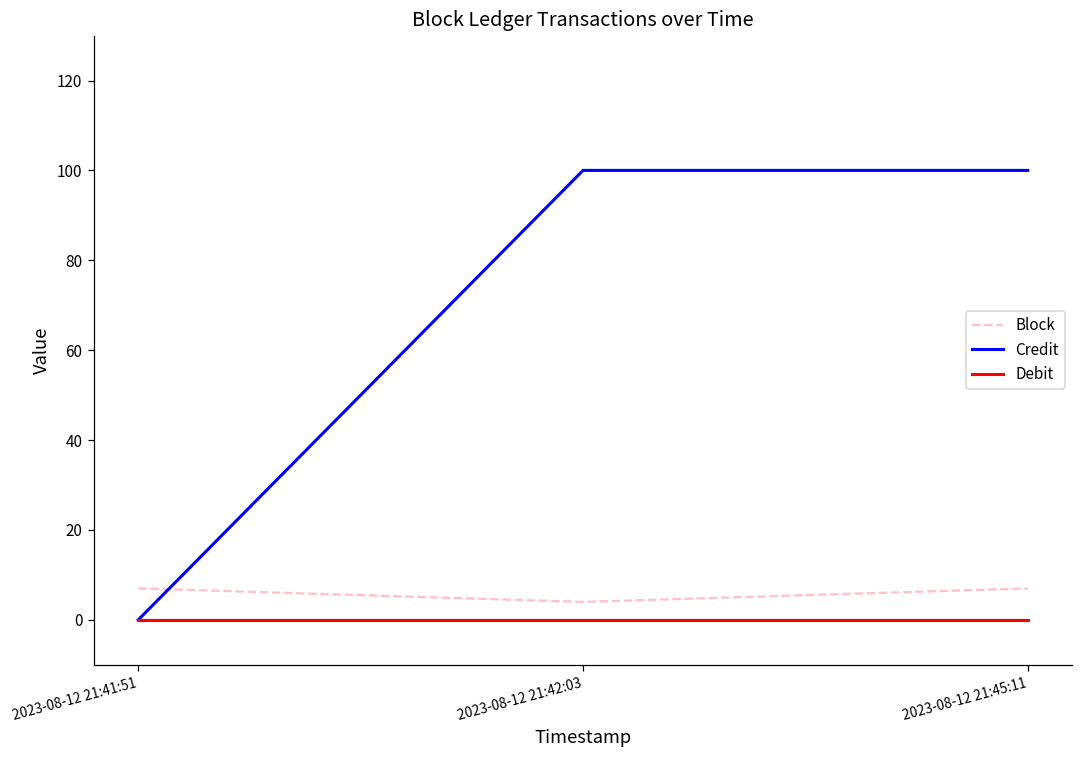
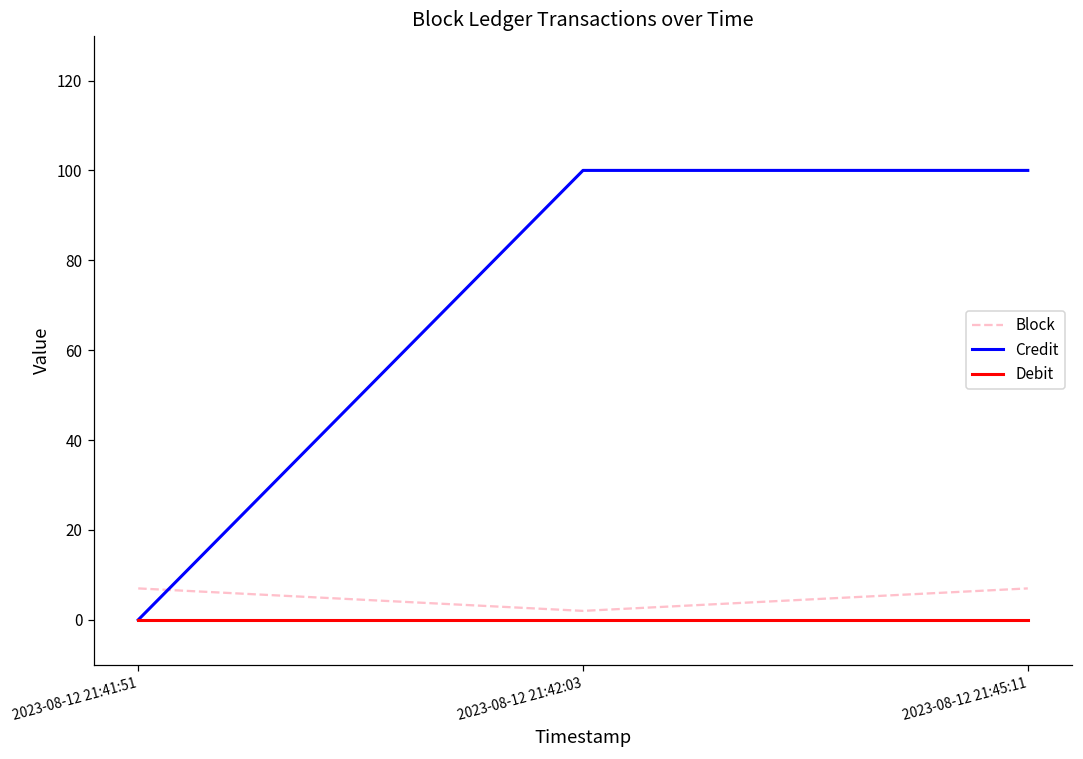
  {
    "Block": {
      "2023-08-12 21:41:51": 7,
-     "2023-08-12 21:42:03": 4,
+     "2023-08-12 21:42:03": 2,
      "2023-08-12 21:45:11": 7
    },
    "Credit": {
      "2023-08-12 21:42:03": 100,
      "2023-08-12 21:45:11": 100
    },
    "Debit": {
      "2023-08-12 21:42:03": 0,
      "2023-08-12 21:45:11": 0
    }
  }
